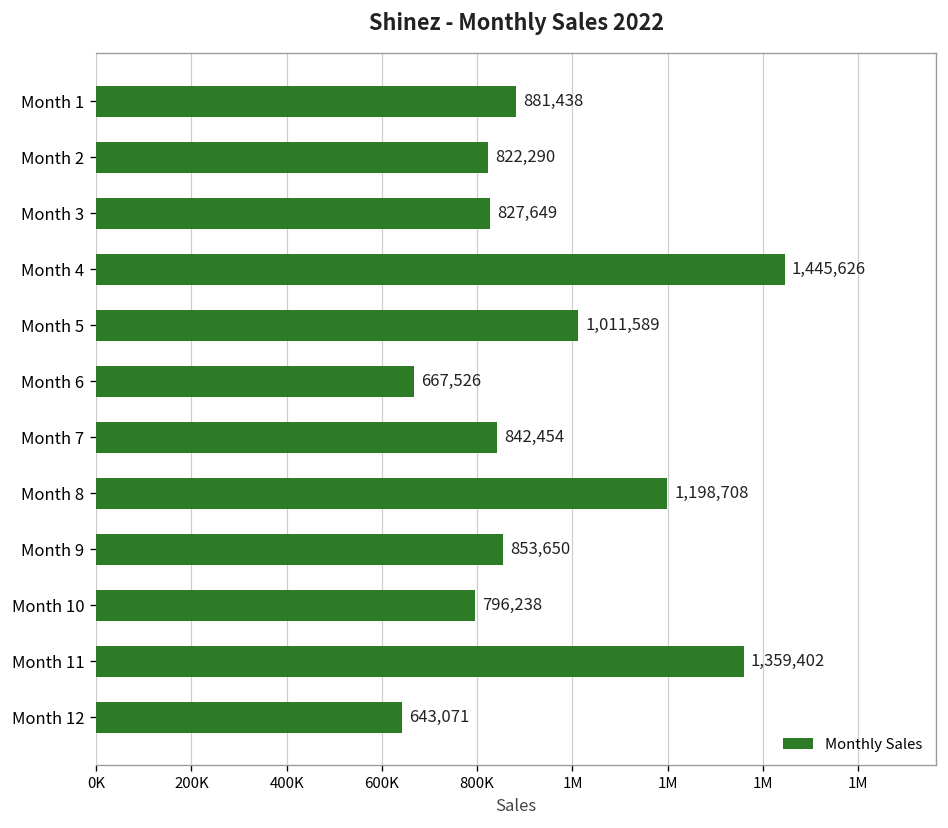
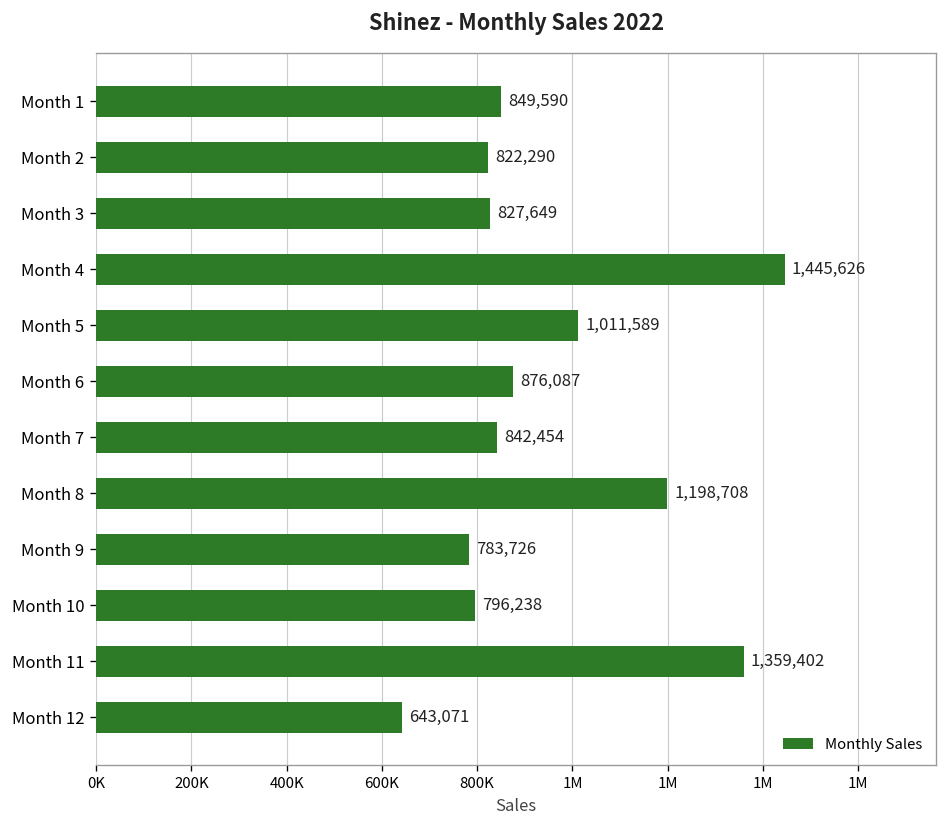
  {
-   "Month 1": "881,438",
+   "Month 1": "849,590",
    "Month 2": "822,290",
    "Month 3": "827,649",
    "Month 4": "1,445,626",
    "Month 5": "1,011,589",
-   "Month 6": "667,526",
+   "Month 6": "876,087",
    "Month 7": "842,454",
    "Month 8": "1,198,708",
-   "Month 9": "853,650",
+   "Month 9": "783,726",
    "Month 10": "796,238",
    "Month 11": "1,359,402",
    "Month 12": "643,071"
  }
